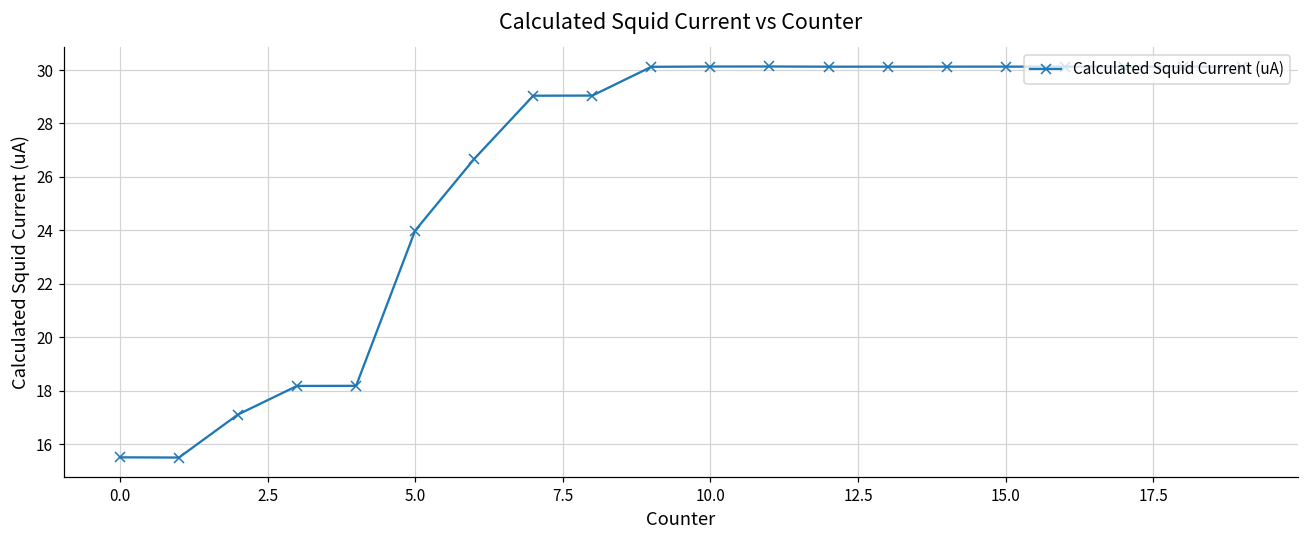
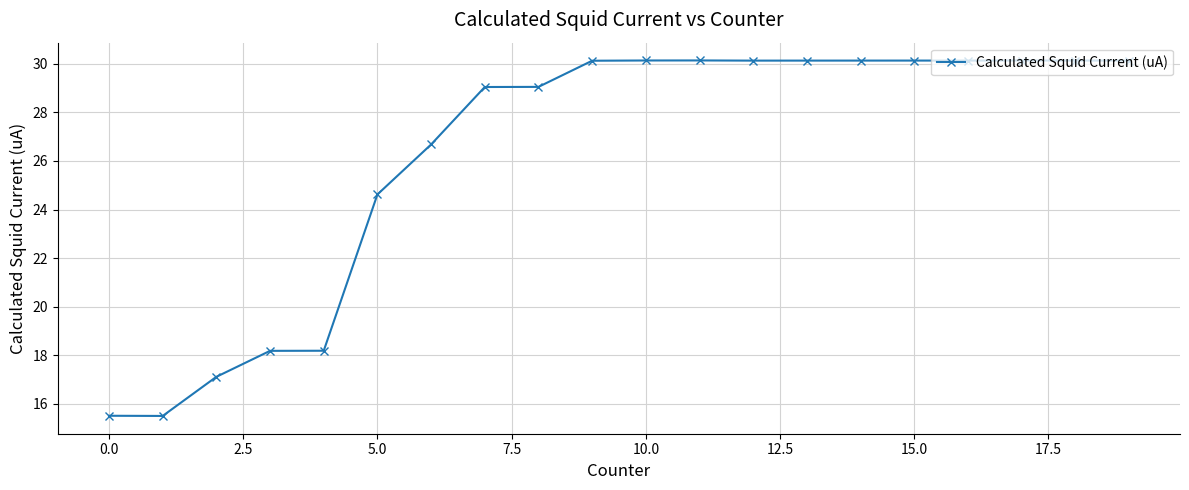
  {
    "0.0": 15.5,
-   "5.0": 24.0,
+   "5.0": 24.6,
    "10.0": 30.1,
    "15.0": 30.1
  }
